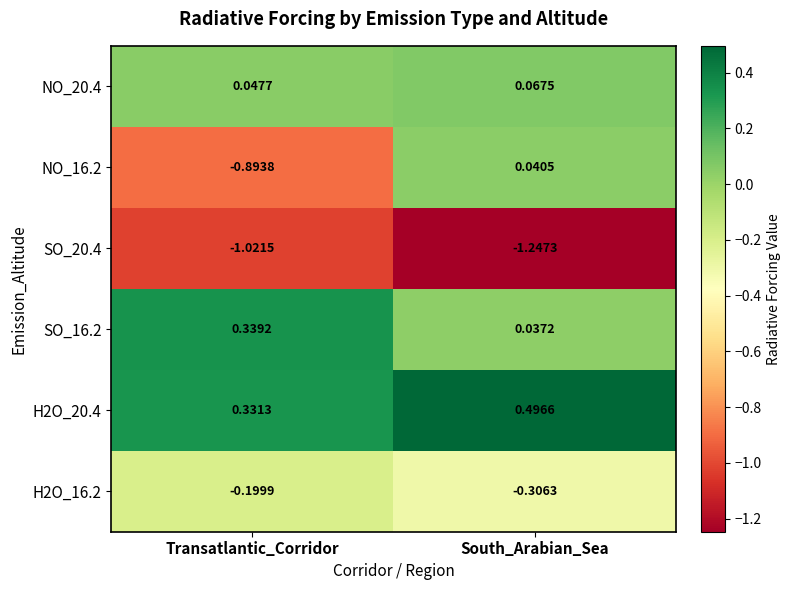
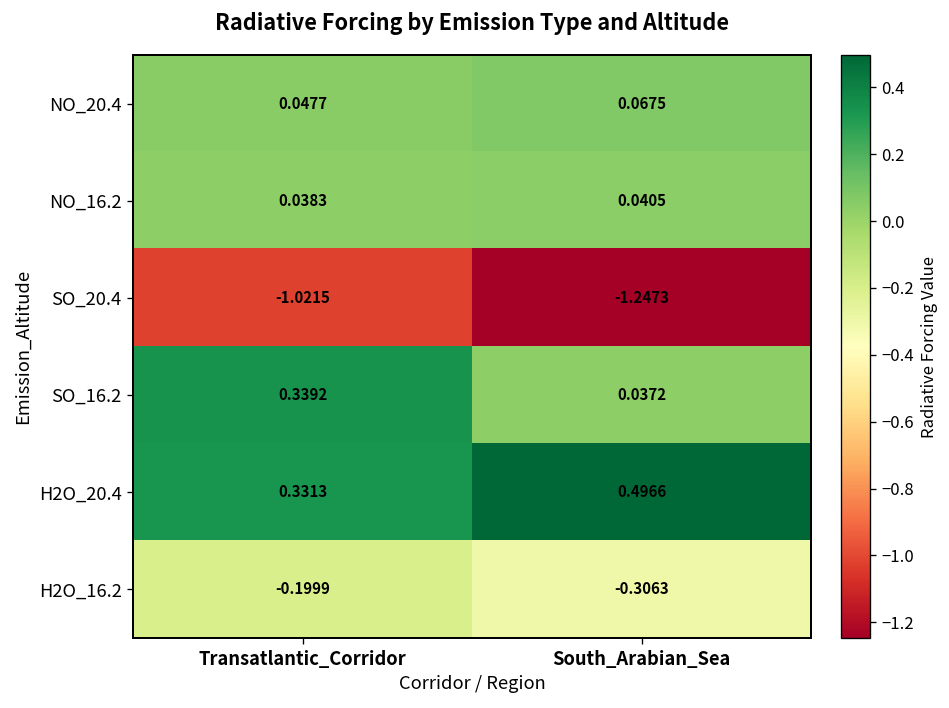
  {
    "NO_20.4": {
      "Transatlantic_Corridor": 0.0477,
      "South_Arabian_Sea": 0.0675
    },
    "NO_16.2": {
-     "Transatlantic_Corridor": -0.8938,
+     "Transatlantic_Corridor": 0.0383,
      "South_Arabian_Sea": 0.0405
    },
    "SO_20.4": {
      "Transatlantic_Corridor": -1.0215,
      "South_Arabian_Sea": -1.2473
    },
    "SO_16.2": {
      "Transatlantic_Corridor": 0.3392,
      "South_Arabian_Sea": 0.0372
    },
    "H2O_20.4": {
      "Transatlantic_Corridor": 0.3313,
      "South_Arabian_Sea": 0.4966
    },
    "H2O_16.2": {
      "Transatlantic_Corridor": -0.1999,
      "South_Arabian_Sea": -0.3063
    }
  }
